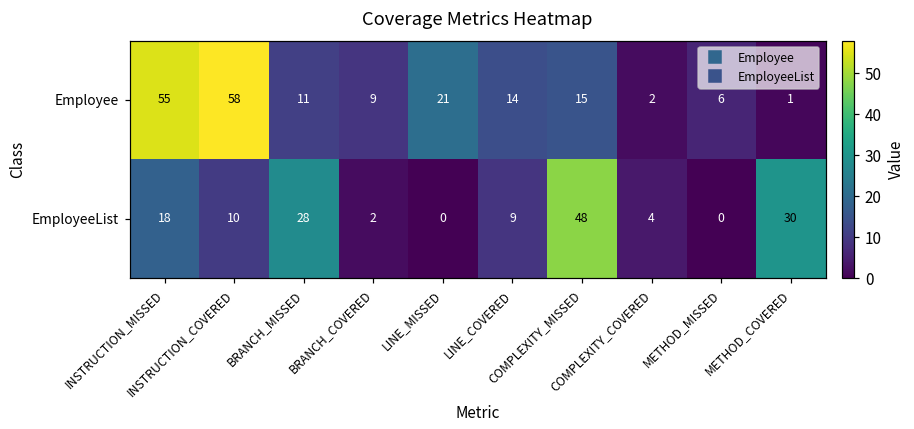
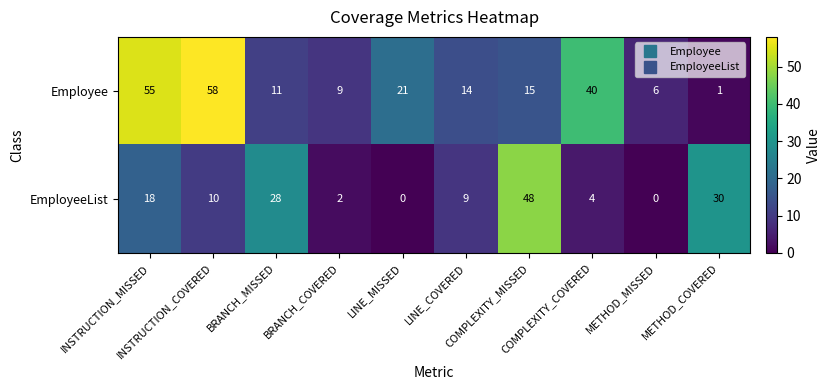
  {
    "Employee": {
      "INSTRUCTION_MISSED": 55,
      "INSTRUCTION_COVERED": 58,
      "BRANCH_MISSED": 11,
      "BRANCH_COVERED": 9,
      "LINE_MISSED": 21,
      "LINE_COVERED": 14,
      "COMPLEXITY_MISSED": 15,
-     "COMPLEXITY_COVERED": 2,
+     "COMPLEXITY_COVERED": 40,
      "METHOD_MISSED": 6,
      "METHOD_COVERED": 1
    },
    "EmployeeList": {
      "INSTRUCTION_MISSED": 18,
      "INSTRUCTION_COVERED": 10,
      "BRANCH_MISSED": 28,
      "BRANCH_COVERED": 2,
      "LINE_MISSED": 0,
      "LINE_COVERED": 9,
      "COMPLEXITY_MISSED": 48,
      "COMPLEXITY_COVERED": 4,
      "METHOD_MISSED": 0,
      "METHOD_COVERED": 30
    }
  }
